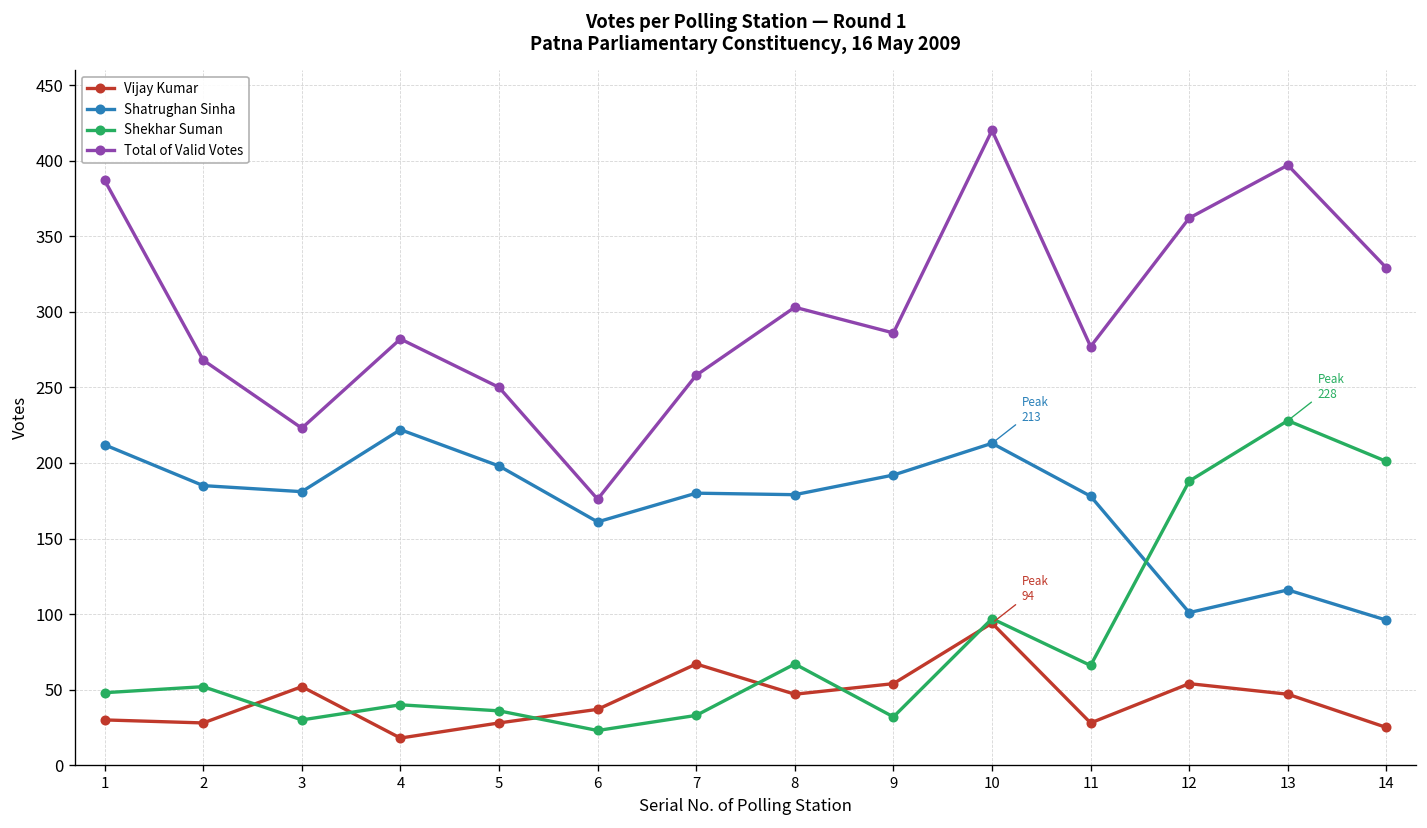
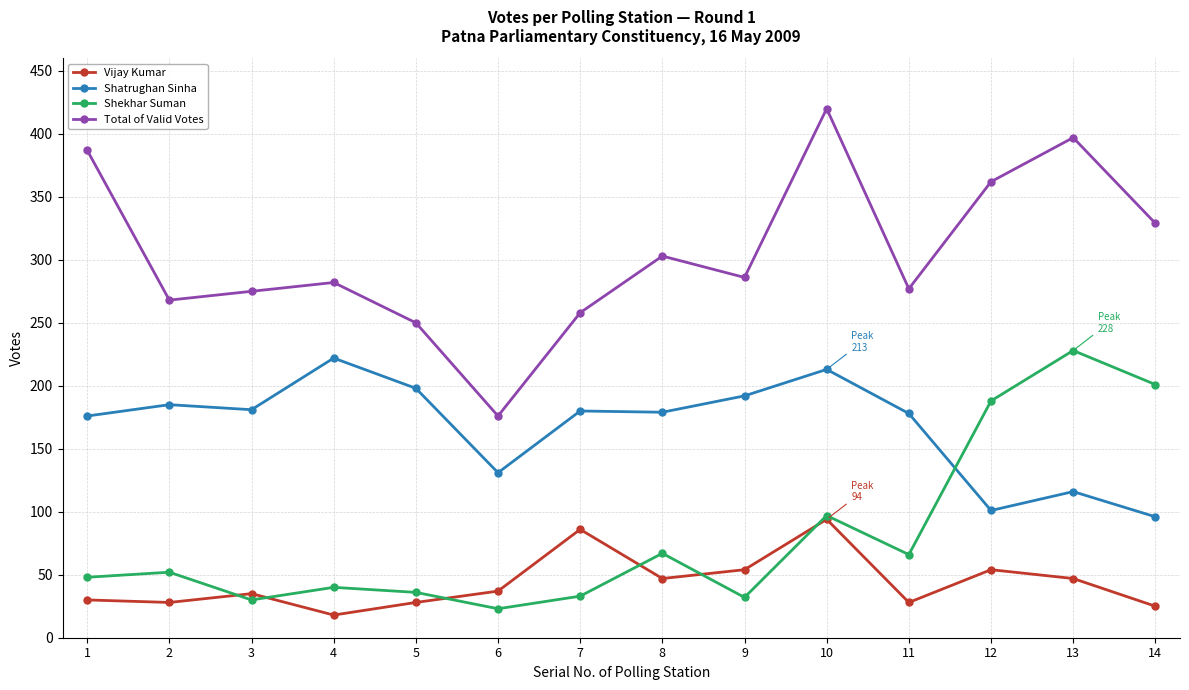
  {
    "Vijay Kumar": {
      "1": 30,
      "2": 28,
-     "3": 52,
+     "3": 35,
      "4": 18,
      "5": 28,
      "6": 37,
-     "7": 67,
+     "7": 86,
      "8": 47,
      "9": 54,
      "11": 28,
      "12": 54,
      "13": 47,
      "14": 25
    },
    "Shatrughan Sinha": {
-     "1": 212,
+     "1": 176,
      "2": 185,
      "3": 181,
      "4": 222,
      "5": 198,
-     "6": 161,
+     "6": 131,
      "7": 180,
      "8": 179,
      "9": 192,
      "11": 178,
      "12": 101,
      "13": 116,
      "14": 96
    },
    "Shekhar Suman": {
      "13": 228
    },
    "Total of Valid Votes": {
      "1": 387,
      "2": 268,
-     "3": 223,
+     "3": 275,
      "4": 282,
      "5": 250,
      "6": 176,
      "7": 258,
      "8": 303,
      "9": 286,
      "10": 420,
      "11": 277,
      "12": 362,
      "13": 397,
      "14": 329
    }
  }
